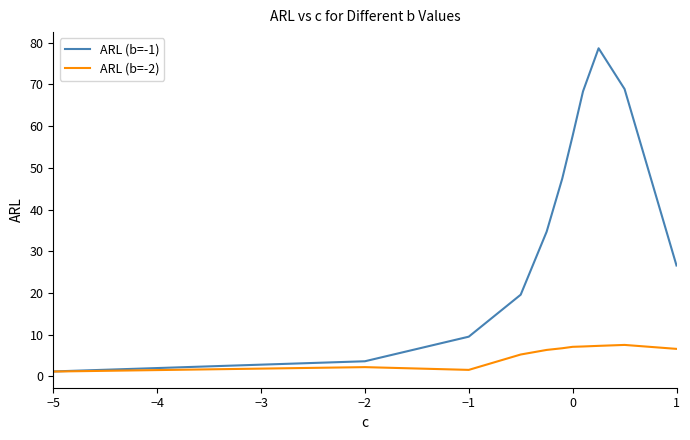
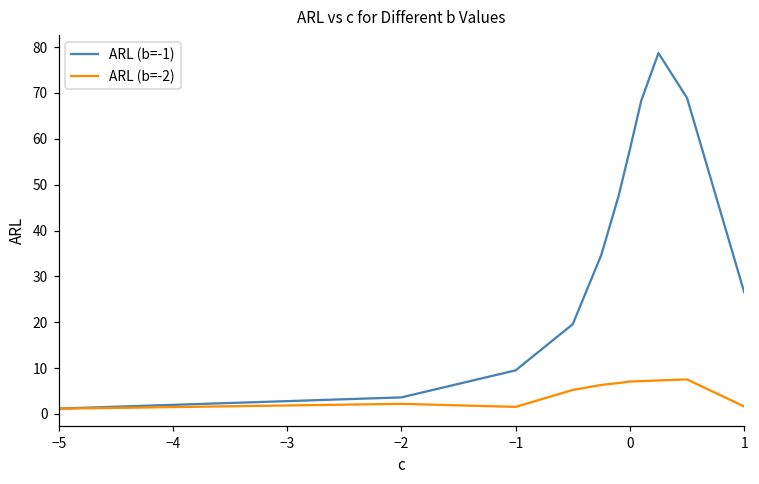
  {
    "ARL (b=-1)": {
      "−2": 4,
      "−1": 10,
      "0": 58,
      "1": 27
    },
    "ARL (b=-2)": {
      "−2": 2,
      "−1": 2,
      "0": 7,
-     "1": 7
+     "1": 2
    }
  }
